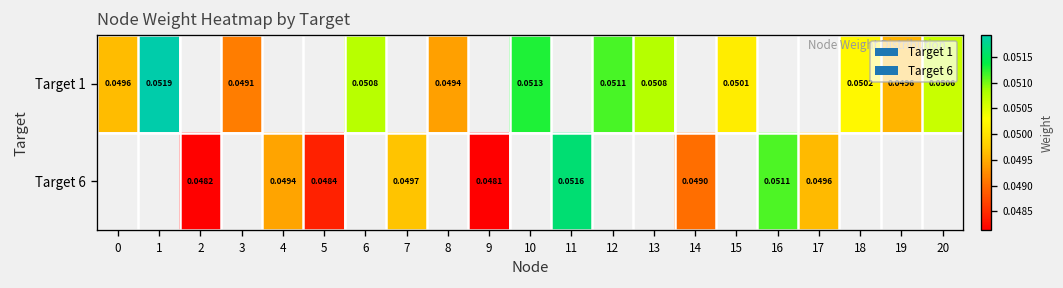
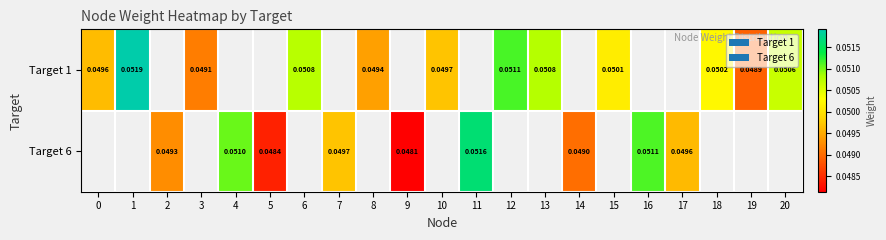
  {
    "Target 1": {
      "0": 0.0496,
      "1": 0.0519,
      "3": 0.0491,
      "6": 0.0508,
      "8": 0.0494,
-     "10": 0.0513,
+     "10": 0.0497,
      "12": 0.0511,
      "13": 0.0508,
      "15": 0.0501,
-     "19": 0.0496
+     "19": 0.0489
    },
    "Target 6": {
-     "2": 0.0482,
-     "4": 0.0494,
+     "2": 0.0493,
+     "4": 0.0510,
      "5": 0.0484,
      "7": 0.0497,
      "9": 0.0481,
      "11": 0.0516,
      "14": 0.0490,
      "16": 0.0511,
      "17": 0.0496
    }
  }
